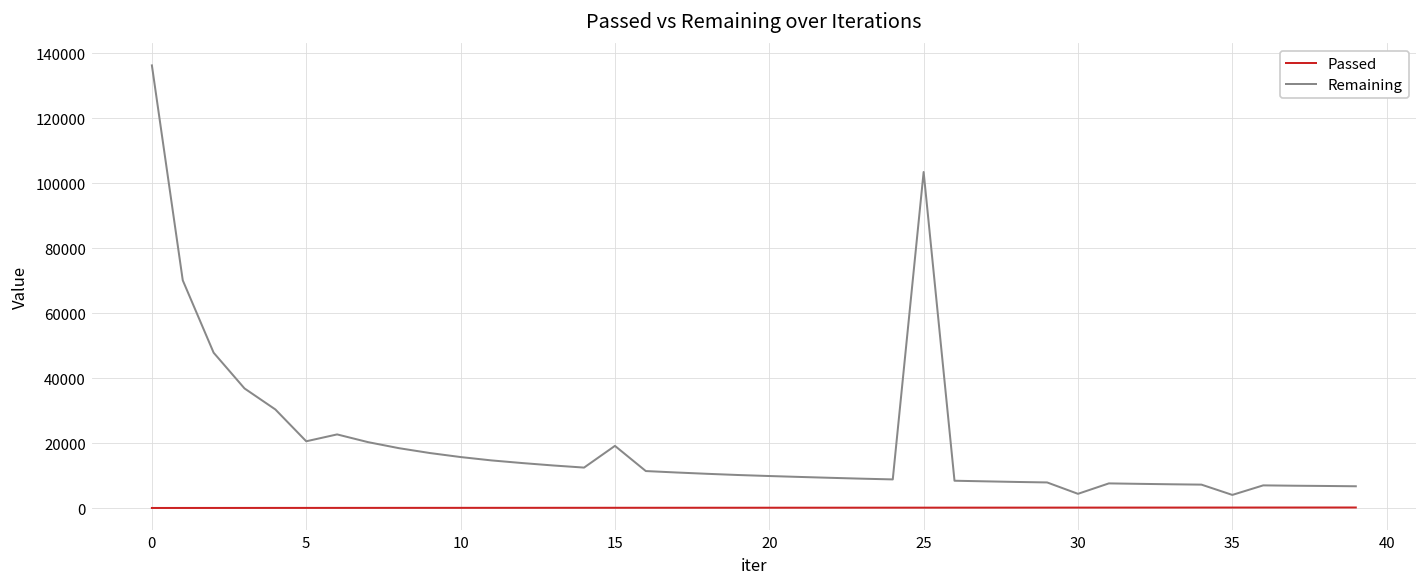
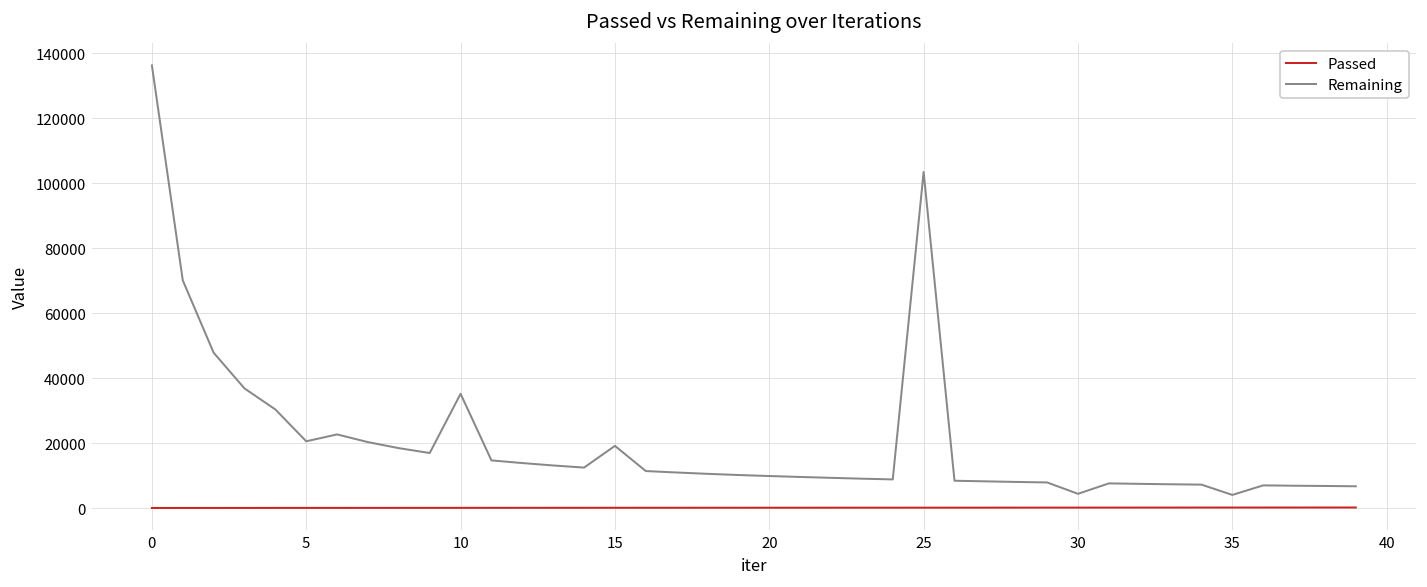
  {
    "Passed": {
      "0": 0,
      "5": 0,
      "10": 0,
      "15": 0,
      "20": 0,
      "25": 0,
      "30": 0,
      "35": 0
    },
    "Remaining": {
      "0": 136000,
      "5": 21000,
-     "10": 16000,
+     "10": 35000,
      "15": 19000,
      "20": 10000,
      "25": 104000,
      "30": 4000,
      "35": 4000
    }
  }
